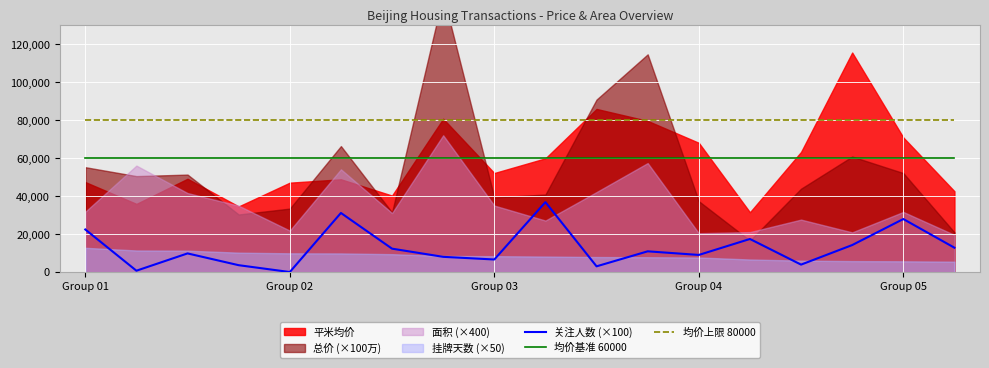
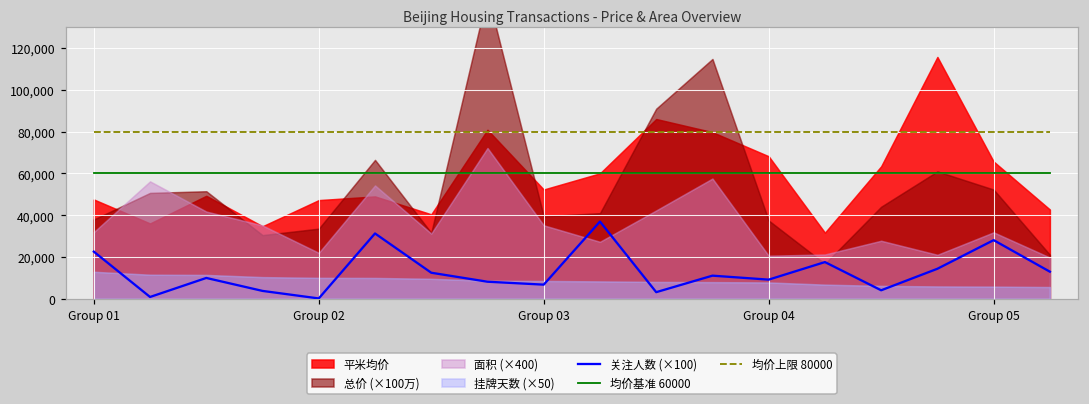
  {
    "关注人数 (×100)": {
      "Group 01": "23,000",
      "Group 02": "0",
      "Group 03": "7,000",
      "Group 04": "9,000",
      "Group 05": "28,000"
    },
    "平米均价": {
      "Group 01": "48,000",
      "Group 02": "47,000",
      "Group 03": "52,000",
      "Group 04": "68,000",
-     "Group 05": "71,000"
+     "Group 05": "66,000"
    },
    "总价 (×100万)": {
-     "Group 01": "55,000",
+     "Group 01": "38,000",
      "Group 02": "34,000",
      "Group 03": "40,000",
      "Group 04": "38,000",
      "Group 05": "52,000"
    },
    "均价基准 60000": {
      "Group 01": "60,000",
      "Group 02": "60,000",
      "Group 03": "60,000",
      "Group 04": "60,000",
      "Group 05": "60,000"
    },
    "均价上限 80000": {
      "Group 01": "80,000",
      "Group 02": "80,000",
      "Group 03": "80,000",
      "Group 04": "80,000",
      "Group 05": "80,000"
    }
  }
